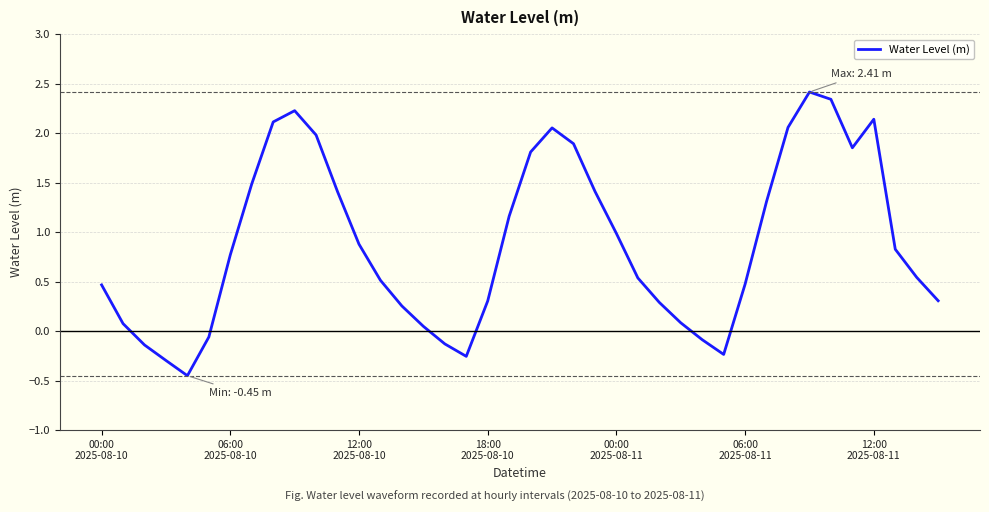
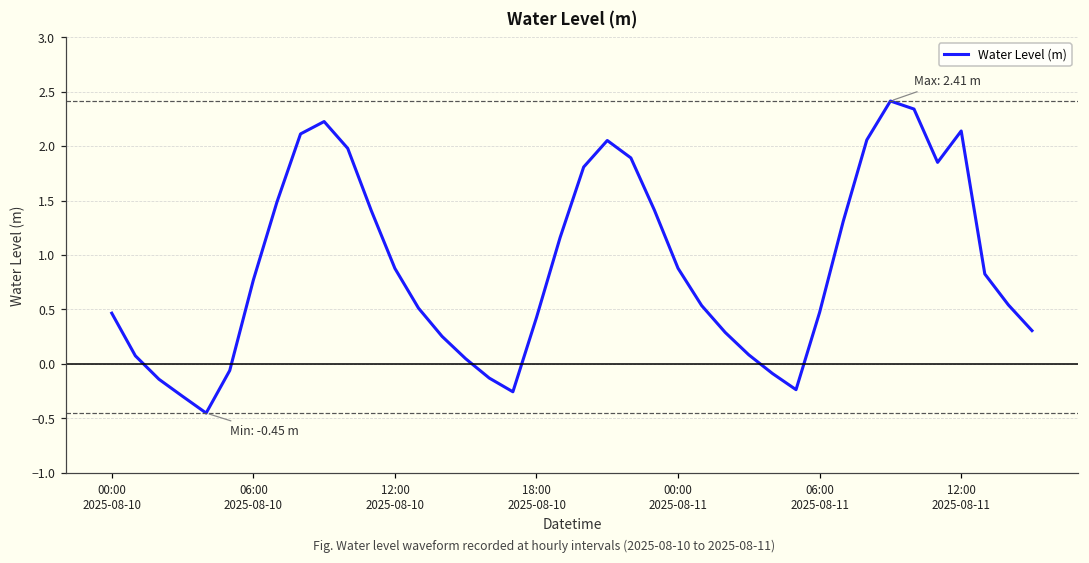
  {
    "00:00 2025-08-10": 0.5,
    "06:00 2025-08-10": 0.8,
    "12:00 2025-08-10": 0.9,
-   "18:00 2025-08-10": 0.3,
-   "00:00 2025-08-11": 1.0,
+   "18:00 2025-08-10": 0.4,
+   "00:00 2025-08-11": 0.9,
    "06:00 2025-08-11": 0.5,
    "12:00 2025-08-11": 2.1
  }
